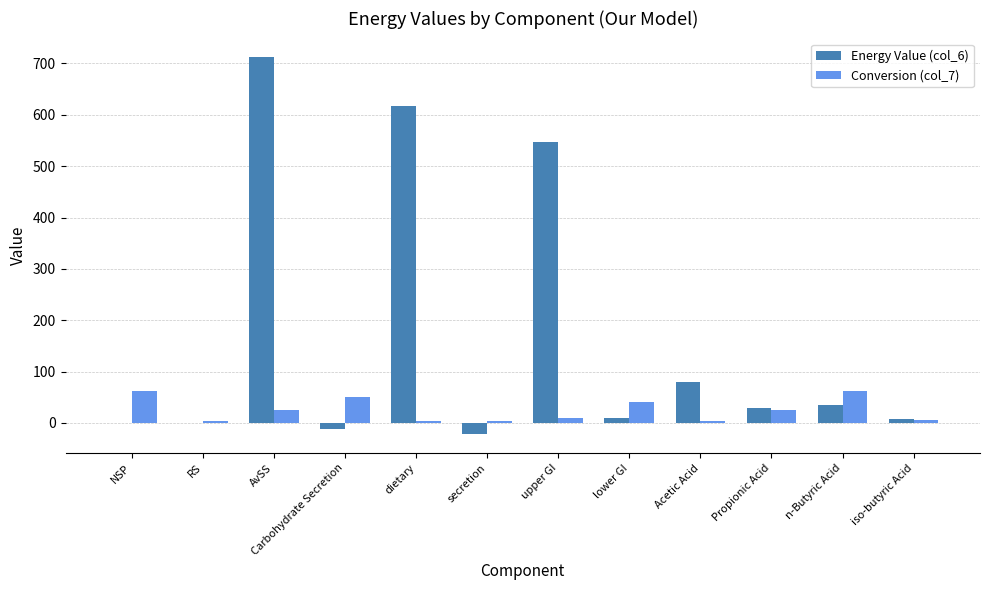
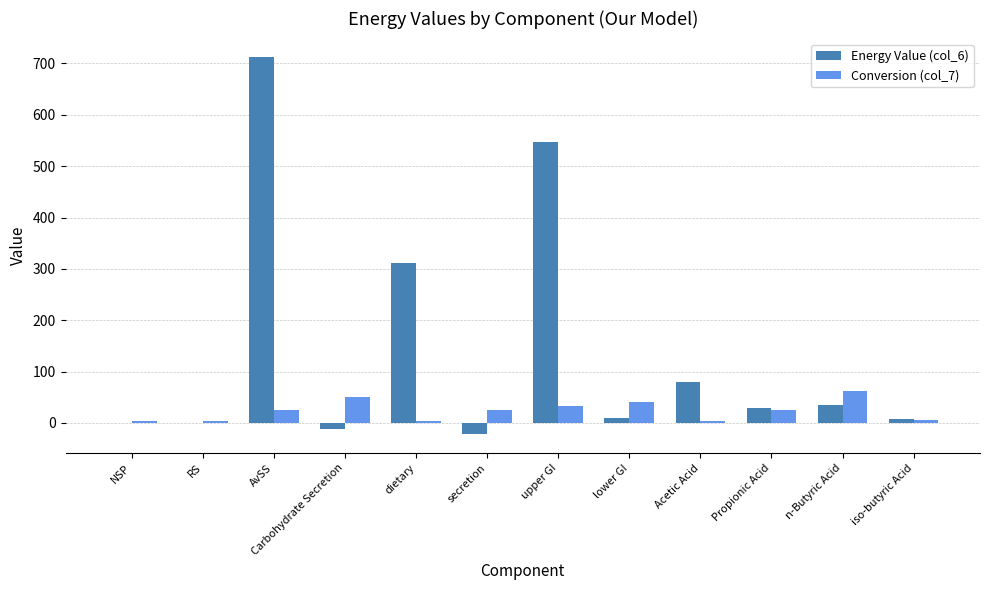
  {
    "Energy Value (col_6)": {
      "NSP": 0,
      "RS": 0,
      "AvSS": 710,
      "Carbohydrate Secretion": -10,
-     "dietary": 620,
+     "dietary": 310,
      "secretion": -20,
      "upper GI": 550,
      "lower GI": 10,
      "Acetic Acid": 80,
      "Propionic Acid": 30,
      "n-Butyric Acid": 40,
      "iso-butyric Acid": 10
    },
    "Conversion (col_7)": {
-     "NSP": 60,
+     "NSP": 0,
      "AvSS": 20,
      "Carbohydrate Secretion": 50,
-     "secretion": 0,
-     "upper GI": 10,
+     "secretion": 30,
+     "upper GI": 30,
      "lower GI": 40,
      "Propionic Acid": 20,
      "n-Butyric Acid": 60,
      "iso-butyric Acid": 10
    }
  }
